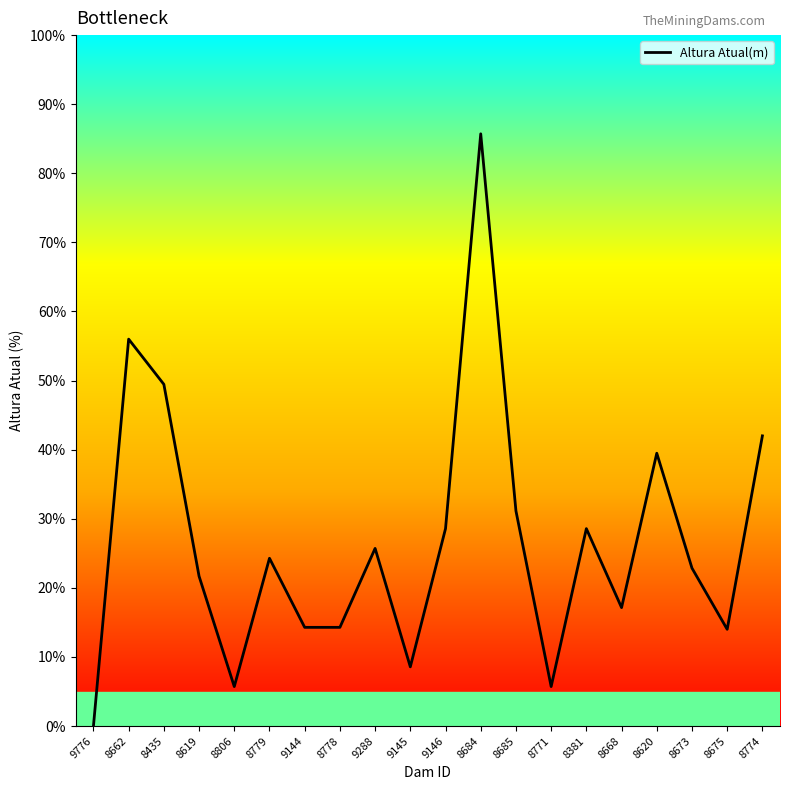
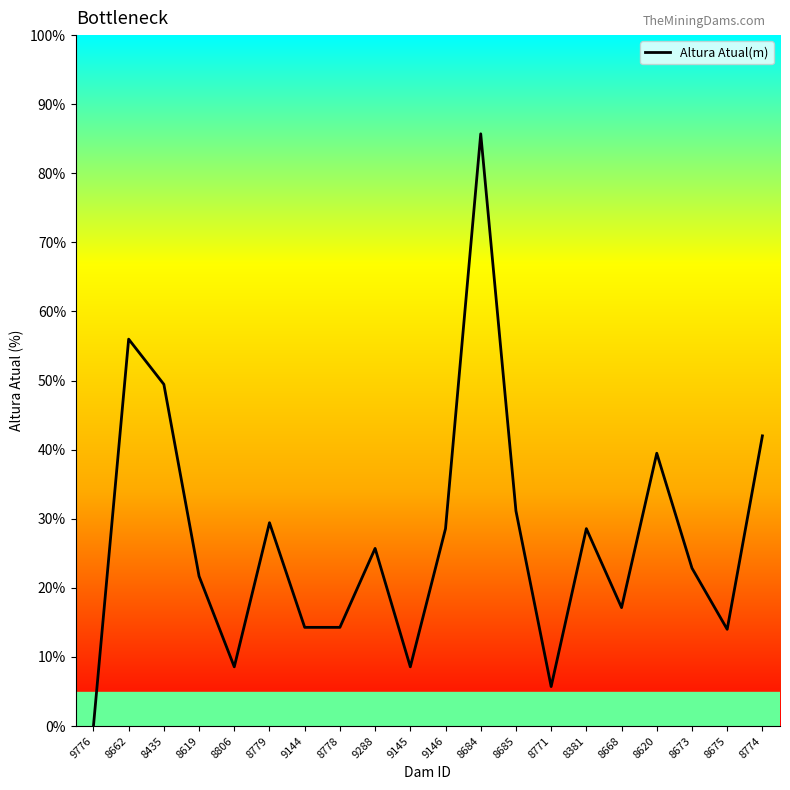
  {
    "8662": "56%",
    "8435": "49%",
    "8619": "22%",
-   "8806": "6%",
-   "8779": "24%",
+   "8806": "9%",
+   "8779": "29%",
    "9144": "14%",
    "8778": "14%",
    "9288": "26%",
    "9145": "9%",
    "9146": "29%",
    "8684": "86%",
    "8685": "31%",
    "8771": "6%",
    "8381": "29%",
    "8668": "17%",
    "8620": "39%",
    "8673": "23%",
    "8675": "14%",
    "8774": "42%"
  }
